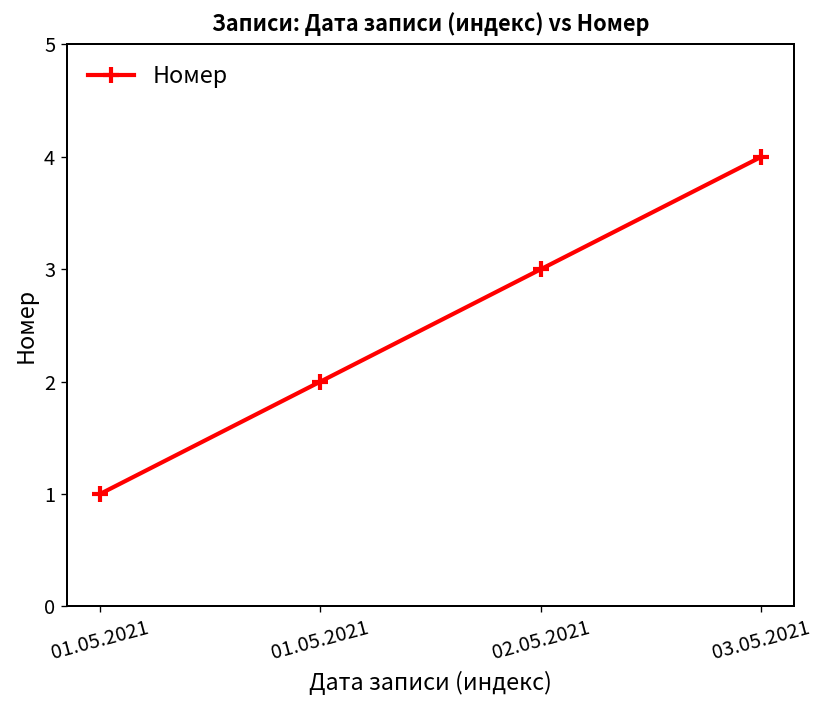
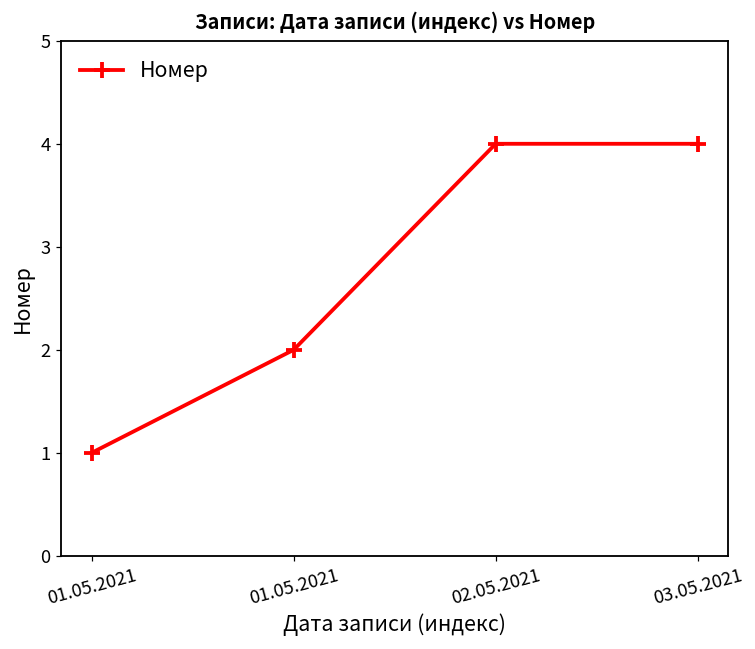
  {
-   "02.05.2021": 3,
+   "02.05.2021": 4,
    "03.05.2021": 4
  }
